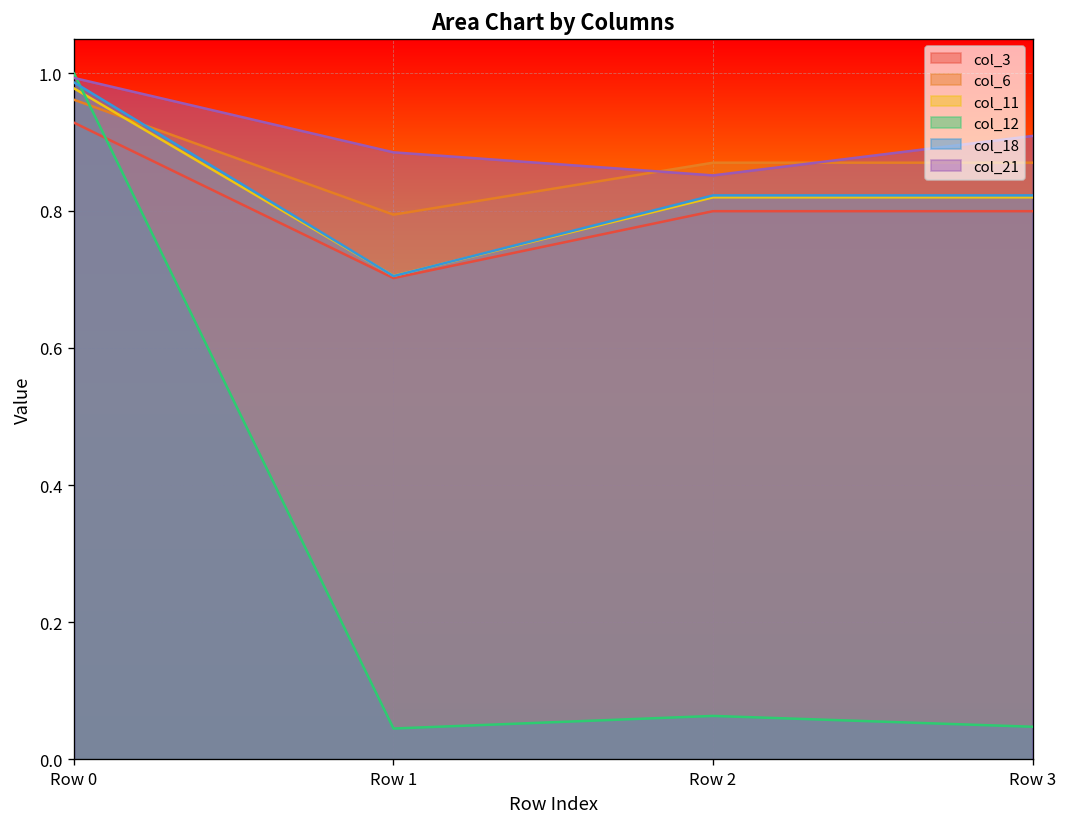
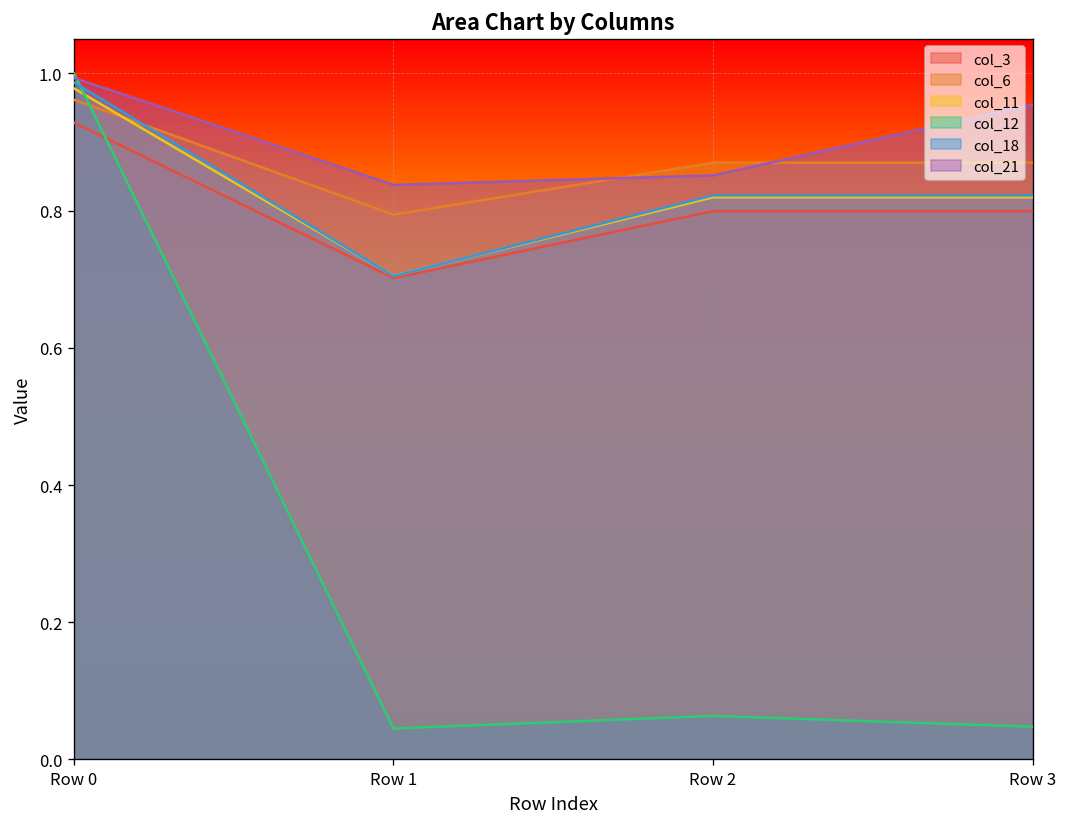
  {
    "col_12": {
      "Row 0": 1.00,
      "Row 1": 0.05,
      "Row 2": 0.06,
      "Row 3": 0.05
    },
    "col_18": {
      "Row 0": 0.99
    },
    "col_21": {
      "Row 0": 0.99,
-     "Row 1": 0.88,
+     "Row 1": 0.84,
      "Row 2": 0.85,
-     "Row 3": 0.91
+     "Row 3": 0.95
    }
  }
